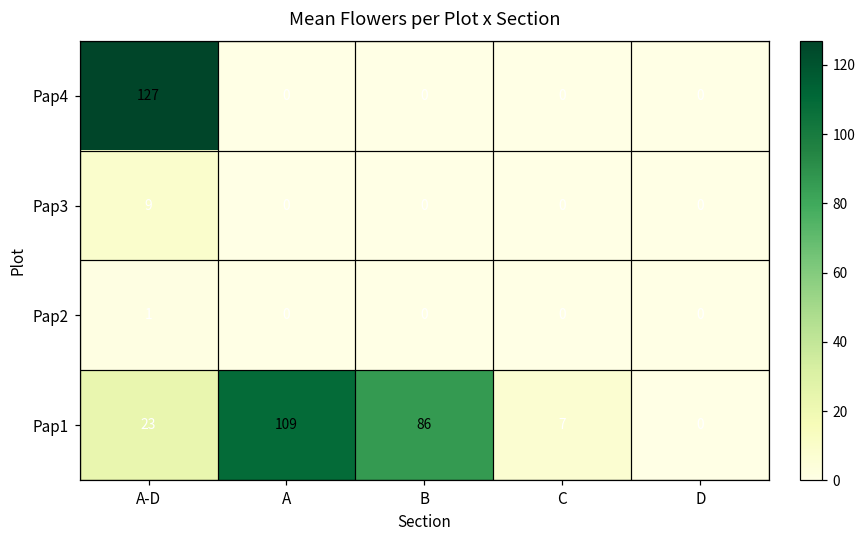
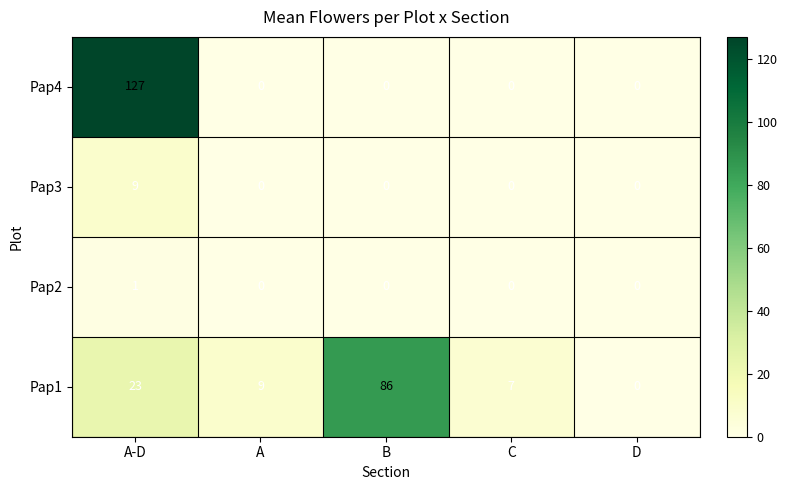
  {
    "Pap4": {
      "A-D": 127
    },
    "Pap3": {
      "A-D": 9
    },
    "Pap1": {
      "A-D": 23,
-     "A": 109,
+     "A": 9,
      "B": 86
    }
  }
